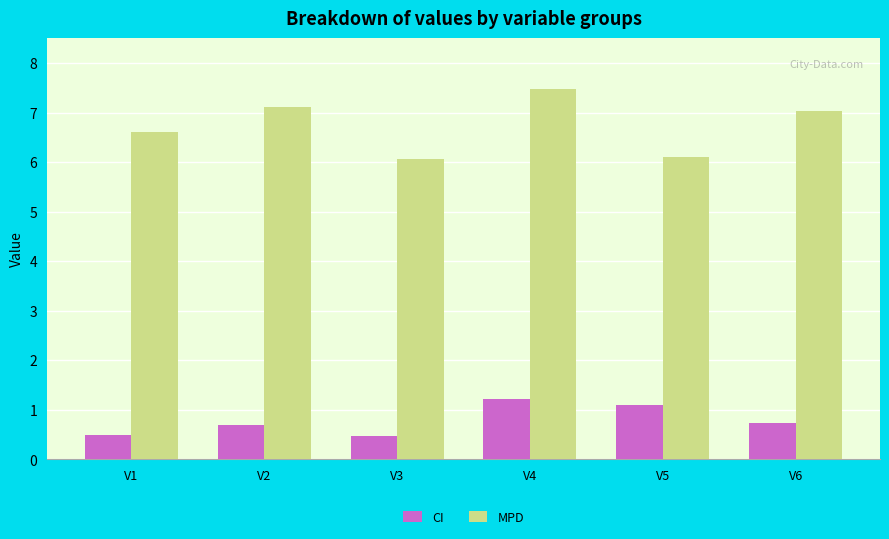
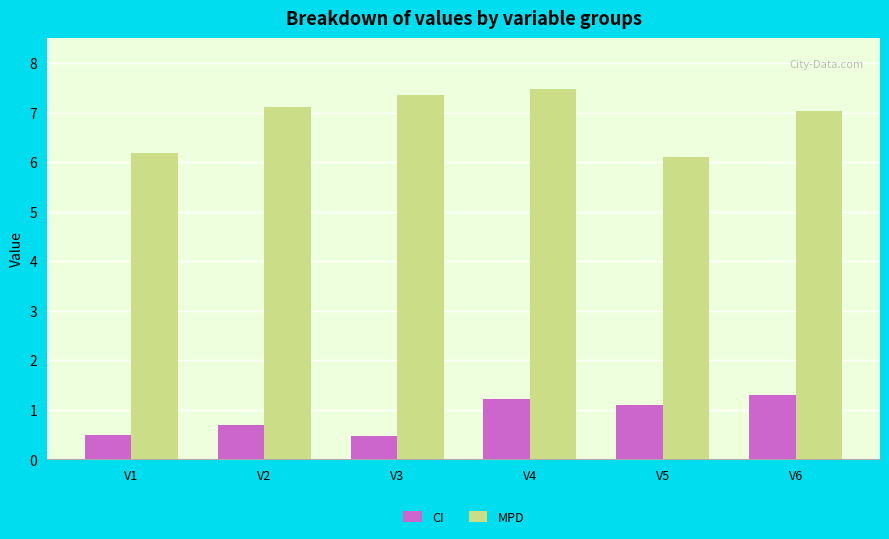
  {
    "CI": {
      "V1": 0.5,
      "V2": 0.7,
      "V3": 0.5,
      "V4": 1.2,
      "V5": 1.1,
-     "V6": 0.7
+     "V6": 1.3
    },
    "MPD": {
-     "V1": 6.6,
+     "V1": 6.2,
      "V2": 7.1,
-     "V3": 6.1,
+     "V3": 7.3,
      "V4": 7.5,
      "V5": 6.1,
      "V6": 7.0
    }
  }
